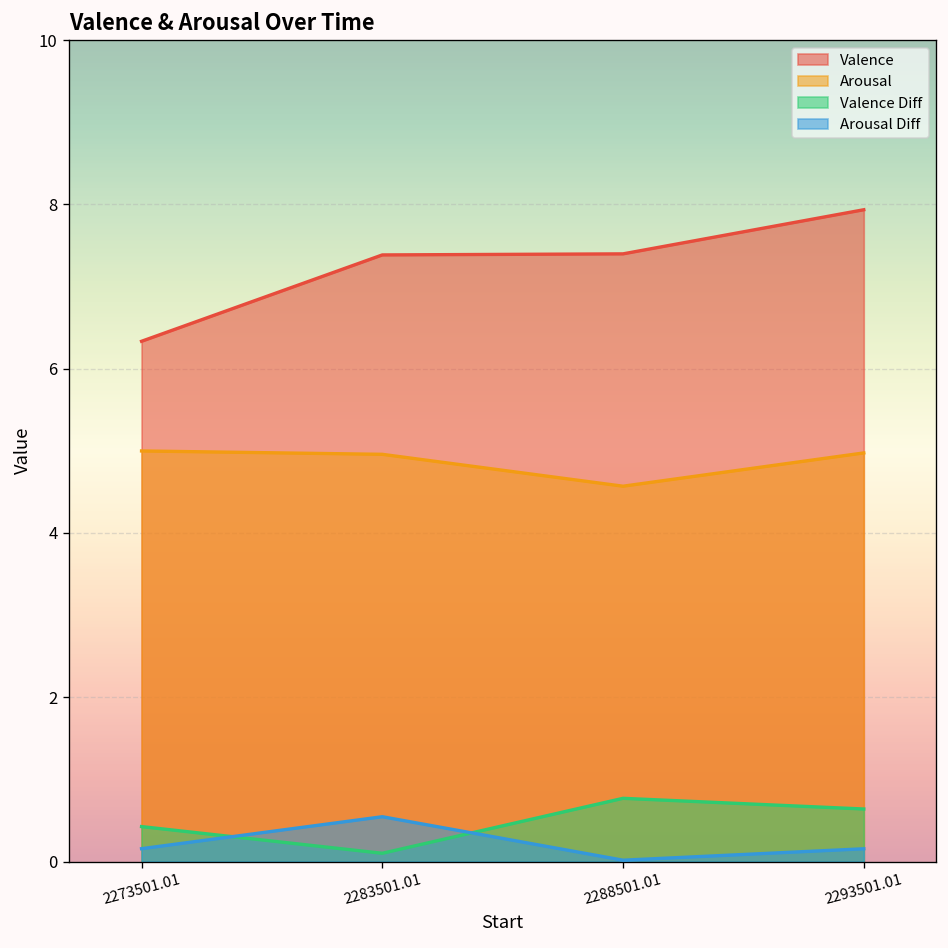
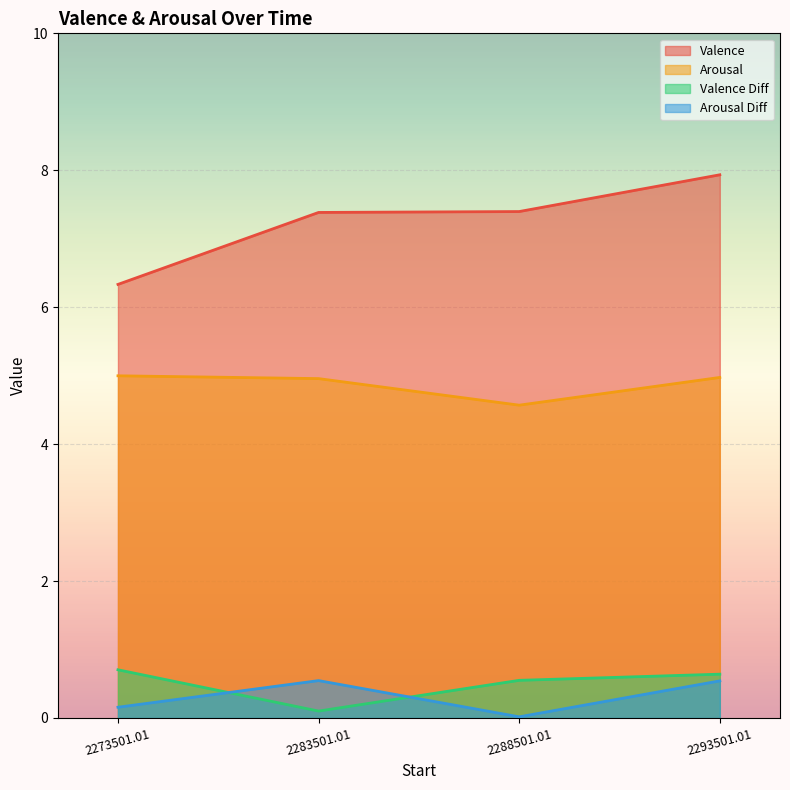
  {
    "Valence": {
      "2273501.01": 6.3,
      "2283501.01": 7.4,
      "2288501.01": 7.4,
      "2293501.01": 7.9
    },
    "Arousal": {
      "2273501.01": 5.0,
      "2283501.01": 5.0,
      "2288501.01": 4.6,
      "2293501.01": 5.0
    },
    "Valence Diff": {
-     "2273501.01": 0.4,
+     "2273501.01": 0.7,
      "2283501.01": 0.1,
-     "2288501.01": 0.8,
+     "2288501.01": 0.6,
      "2293501.01": 0.6
    },
    "Arousal Diff": {
      "2273501.01": 0.2,
      "2283501.01": 0.5,
      "2288501.01": 0.0,
-     "2293501.01": 0.2
+     "2293501.01": 0.5
    }
  }
